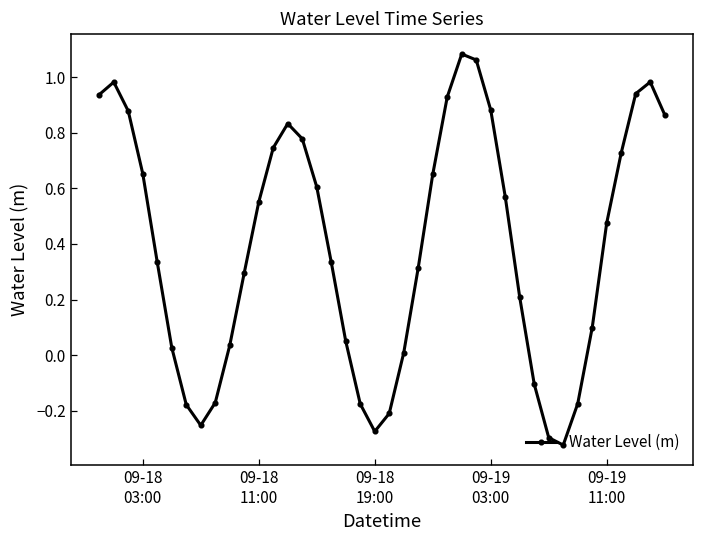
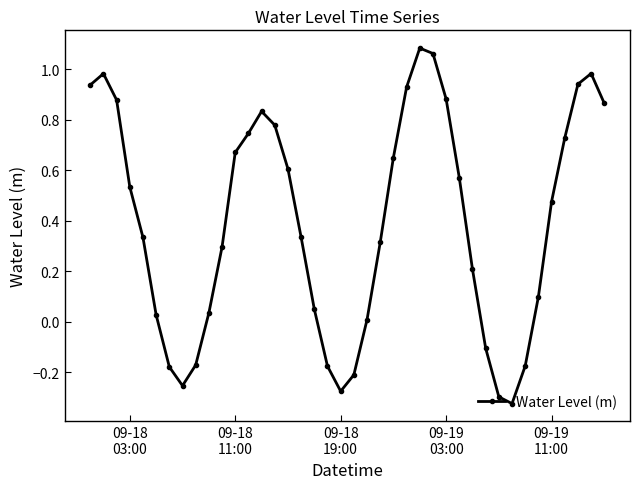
  {
-   "09-18 03:00": 0.65,
-   "09-18 11:00": 0.55,
+   "09-18 03:00": 0.53,
+   "09-18 11:00": 0.67,
    "09-18 19:00": -0.27,
    "09-19 03:00": 0.88,
    "09-19 11:00": 0.48
  }
